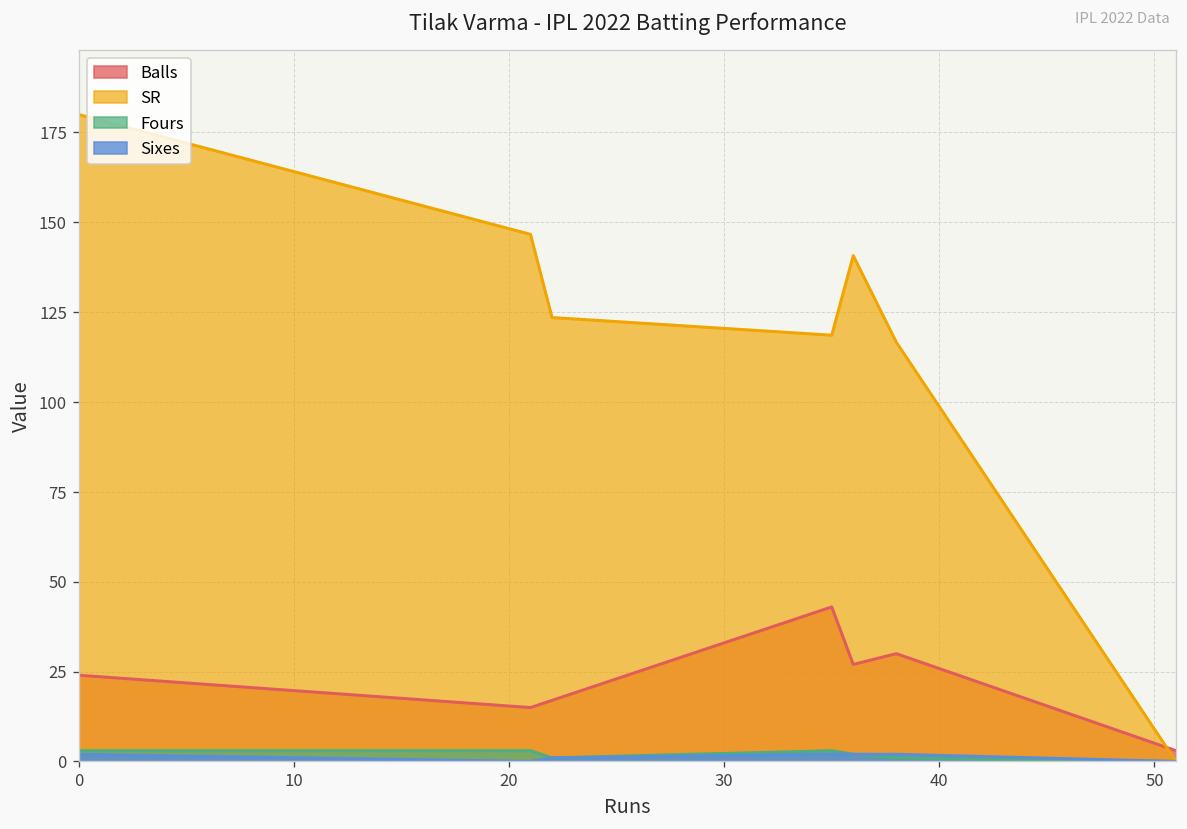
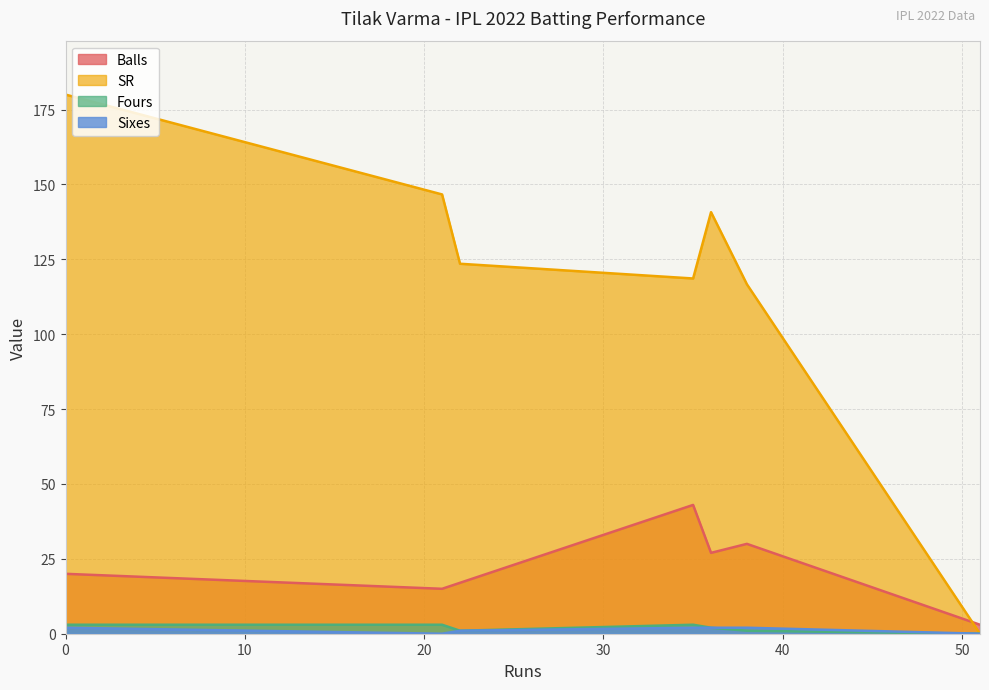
  {
    "Balls": {
-     "0": 24
+     "0": 20
    },
    "SR": {
      "0": 180
    },
    "Fours": {
      "0": 3
    },
    "Sixes": {
      "0": 2
    }
  }
